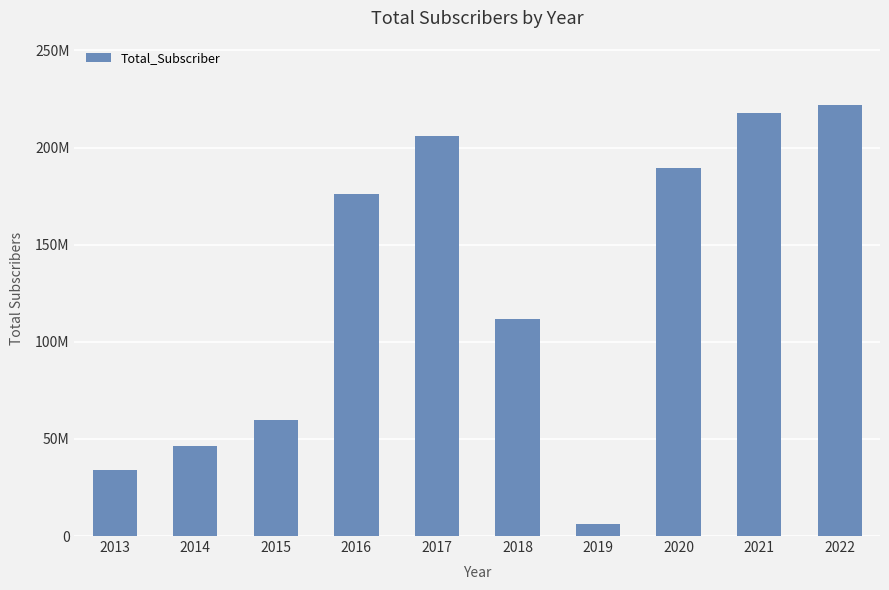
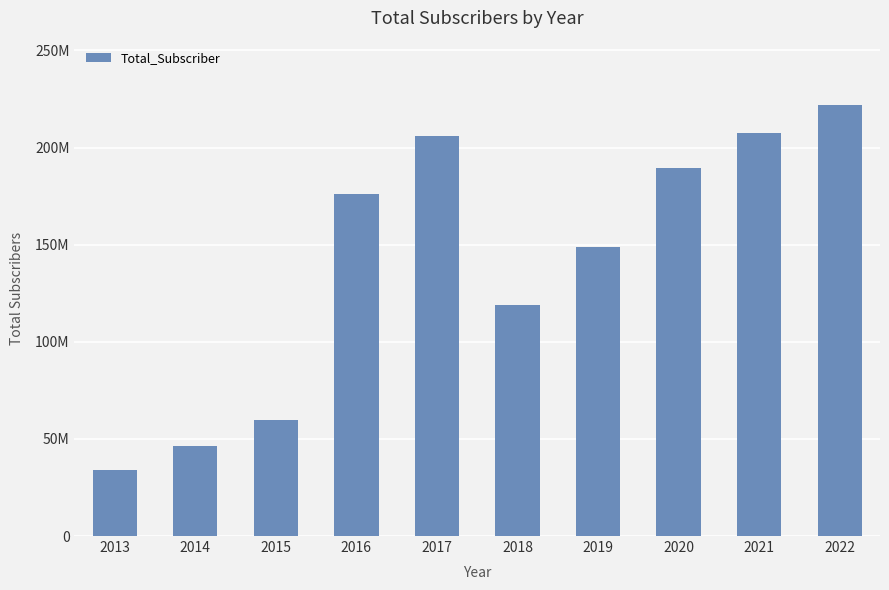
  {
    "2013": 34000000,
    "2014": 46000000,
    "2015": 60000000,
    "2016": 176000000,
    "2017": 206000000,
-   "2018": 112000000,
-   "2019": 6000000,
+   "2018": 119000000,
+   "2019": 149000000,
    "2020": 190000000,
-   "2021": 218000000,
+   "2021": 208000000,
    "2022": 222000000
  }
